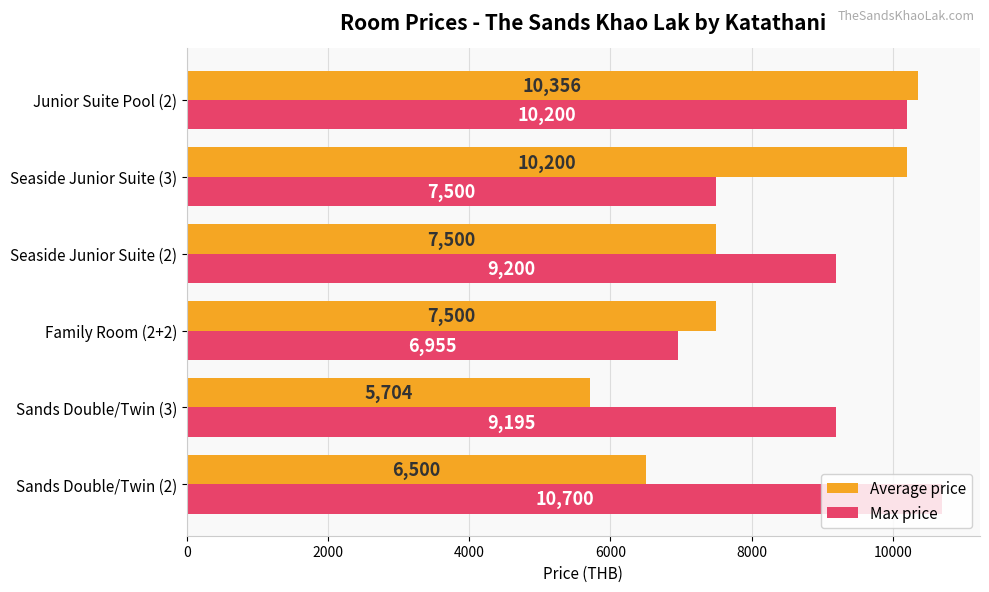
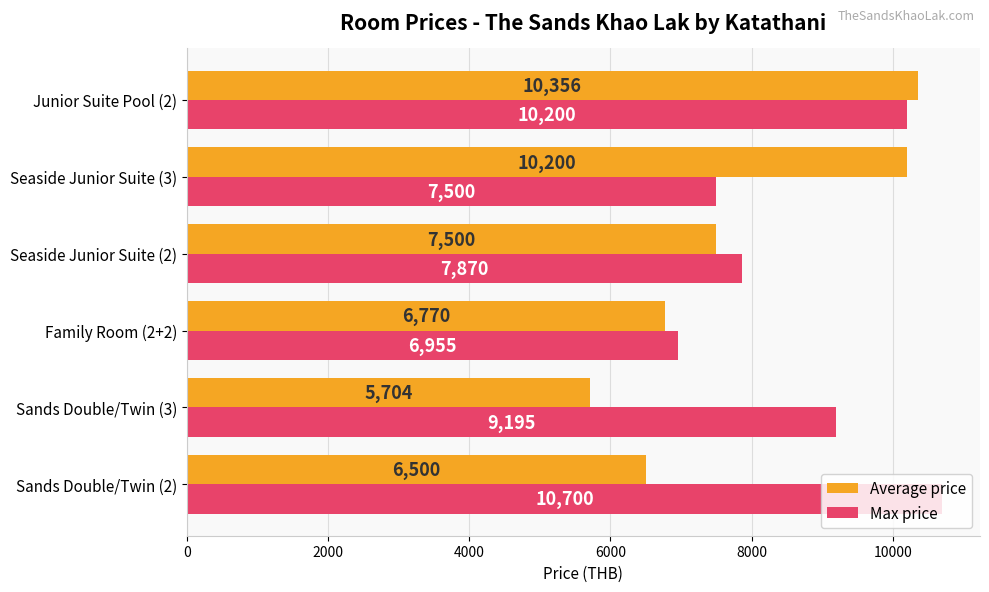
  {
    "Average price": {
      "Junior Suite Pool (2)": "10,356",
      "Seaside Junior Suite (3)": "10,200",
      "Seaside Junior Suite (2)": "7,500",
-     "Family Room (2+2)": "7,500",
+     "Family Room (2+2)": "6,770",
      "Sands Double/Twin (3)": "5,704",
      "Sands Double/Twin (2)": "6,500"
    },
    "Max price": {
      "Junior Suite Pool (2)": "10,200",
      "Seaside Junior Suite (3)": "7,500",
-     "Seaside Junior Suite (2)": "9,200",
+     "Seaside Junior Suite (2)": "7,870",
      "Family Room (2+2)": "6,955",
      "Sands Double/Twin (3)": "9,195"
    }
  }
